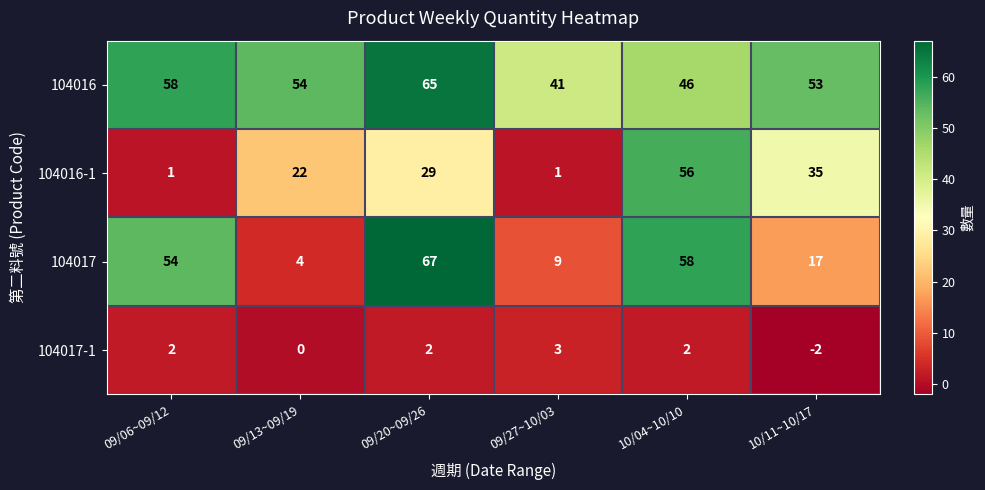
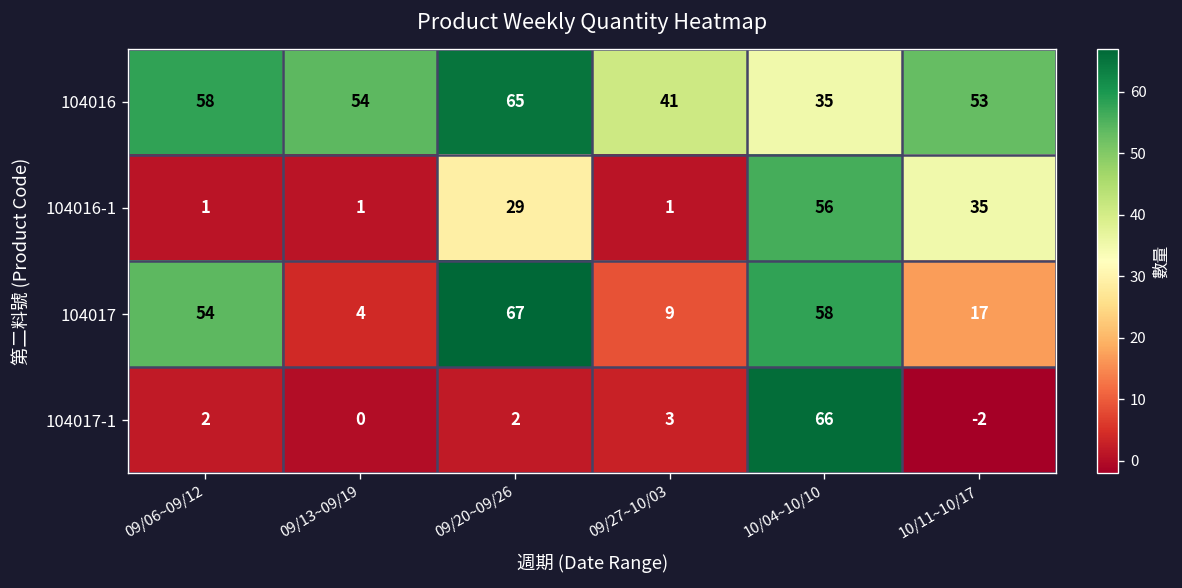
  {
    "104016": {
      "09/06~09/12": 58,
      "09/13~09/19": 54,
      "09/20~09/26": 65,
      "09/27~10/03": 41,
-     "10/04~10/10": 46,
+     "10/04~10/10": 35,
      "10/11~10/17": 53
    },
    "104016-1": {
      "09/06~09/12": 1,
-     "09/13~09/19": 22,
+     "09/13~09/19": 1,
      "09/20~09/26": 29,
      "09/27~10/03": 1,
      "10/04~10/10": 56,
      "10/11~10/17": 35
    },
    "104017": {
      "09/06~09/12": 54,
      "09/13~09/19": 4,
      "09/20~09/26": 67,
      "09/27~10/03": 9,
      "10/04~10/10": 58,
      "10/11~10/17": 17
    },
    "104017-1": {
      "09/06~09/12": 2,
      "09/13~09/19": 0,
      "09/20~09/26": 2,
      "09/27~10/03": 3,
-     "10/04~10/10": 2,
+     "10/04~10/10": 66,
      "10/11~10/17": -2
    }
  }
